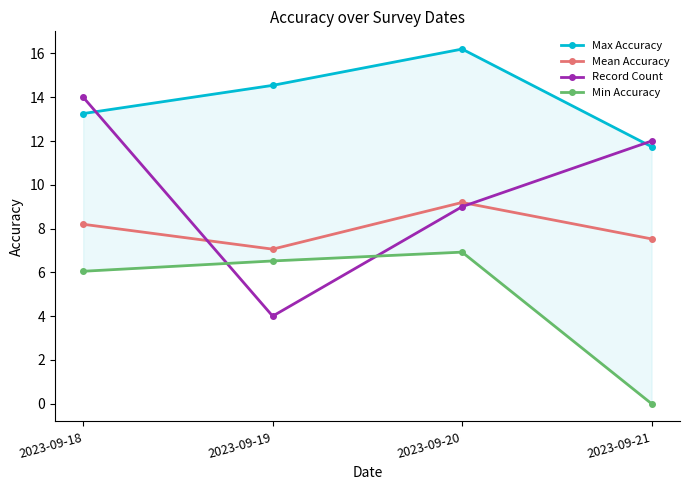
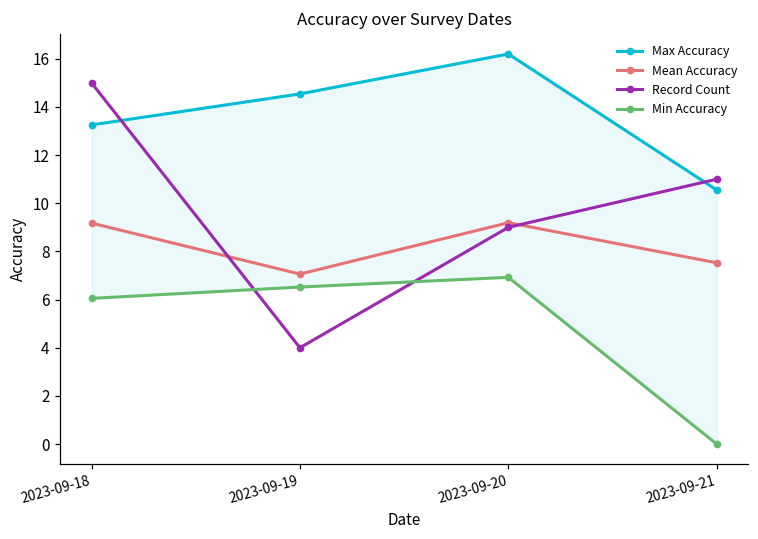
  {
    "Max Accuracy": {
      "2023-09-18": 13.3,
      "2023-09-19": 14.5,
      "2023-09-20": 16.2,
-     "2023-09-21": 11.7
+     "2023-09-21": 10.6
    },
    "Mean Accuracy": {
-     "2023-09-18": 8.2,
+     "2023-09-18": 9.2,
      "2023-09-19": 7.1,
      "2023-09-20": 9.2,
      "2023-09-21": 7.5
    },
    "Record Count": {
-     "2023-09-18": 14,
+     "2023-09-18": 15,
      "2023-09-19": 4,
      "2023-09-20": 9,
-     "2023-09-21": 12
+     "2023-09-21": 11
    },
    "Min Accuracy": {
      "2023-09-18": 6.1,
      "2023-09-19": 6.5,
      "2023-09-20": 6.9,
      "2023-09-21": 0.0
    }
  }
